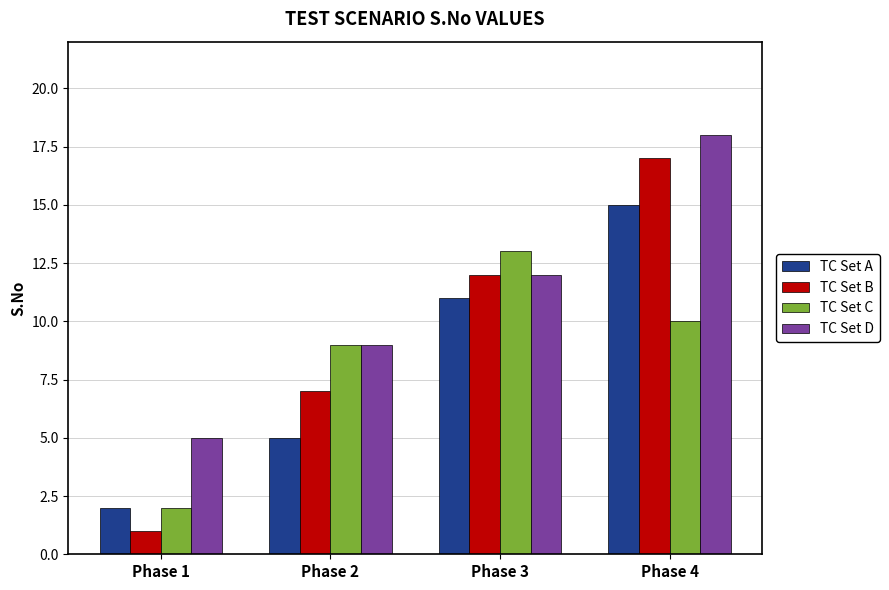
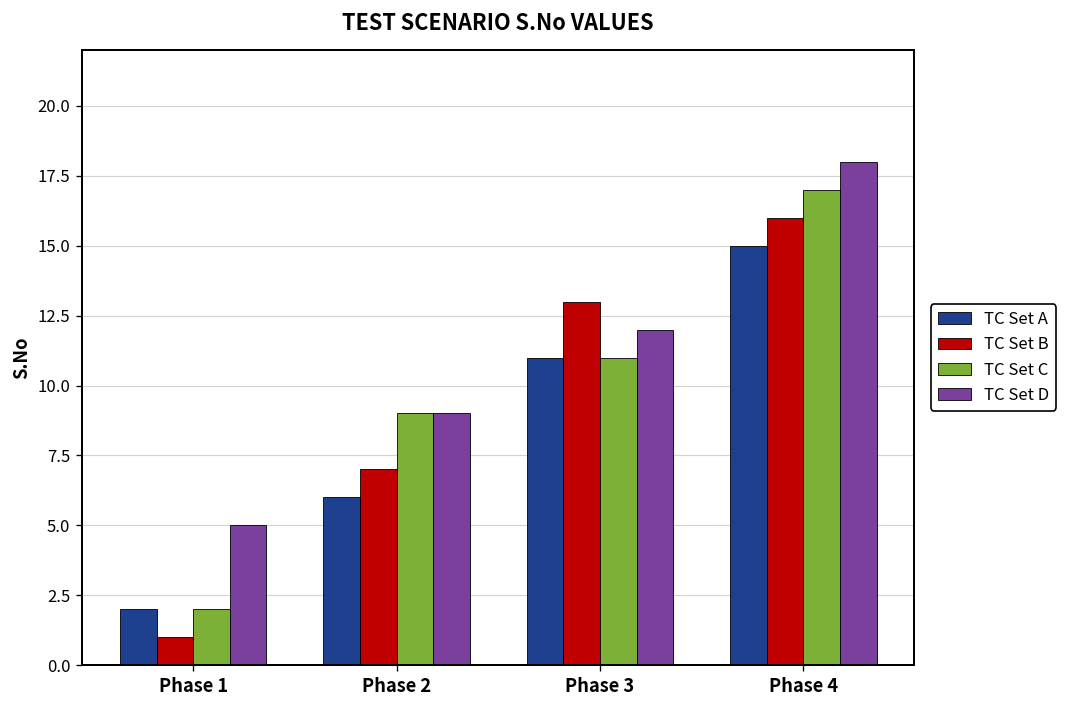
  {
    "TC Set A": {
      "Phase 1": 2,
-     "Phase 2": 5,
+     "Phase 2": 6,
      "Phase 3": 11,
      "Phase 4": 15
    },
    "TC Set B": {
      "Phase 1": 1,
      "Phase 2": 7,
-     "Phase 3": 12,
-     "Phase 4": 17
+     "Phase 3": 13,
+     "Phase 4": 16
    },
    "TC Set C": {
      "Phase 1": 2,
      "Phase 2": 9,
-     "Phase 3": 13,
-     "Phase 4": 10
+     "Phase 3": 11,
+     "Phase 4": 17
    },
    "TC Set D": {
      "Phase 1": 5,
      "Phase 2": 9,
      "Phase 3": 12,
      "Phase 4": 18
    }
  }
